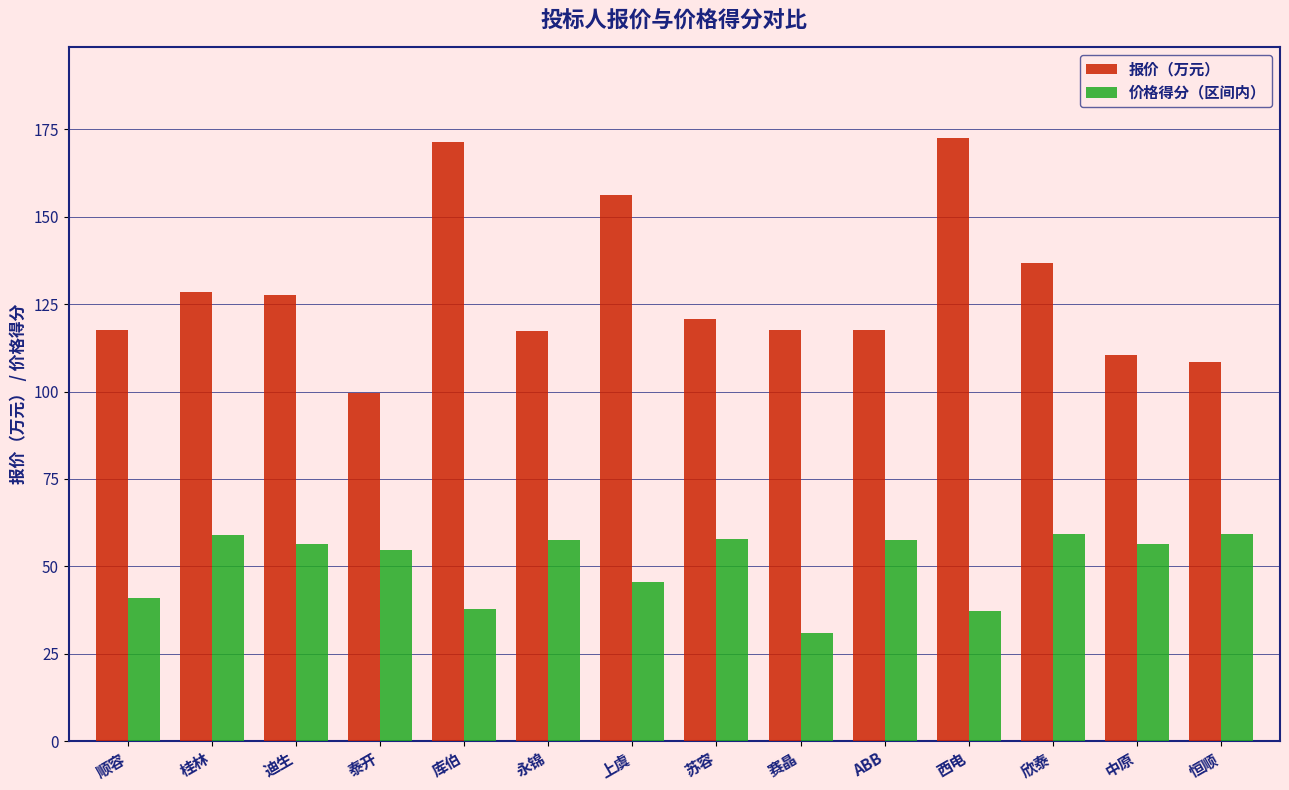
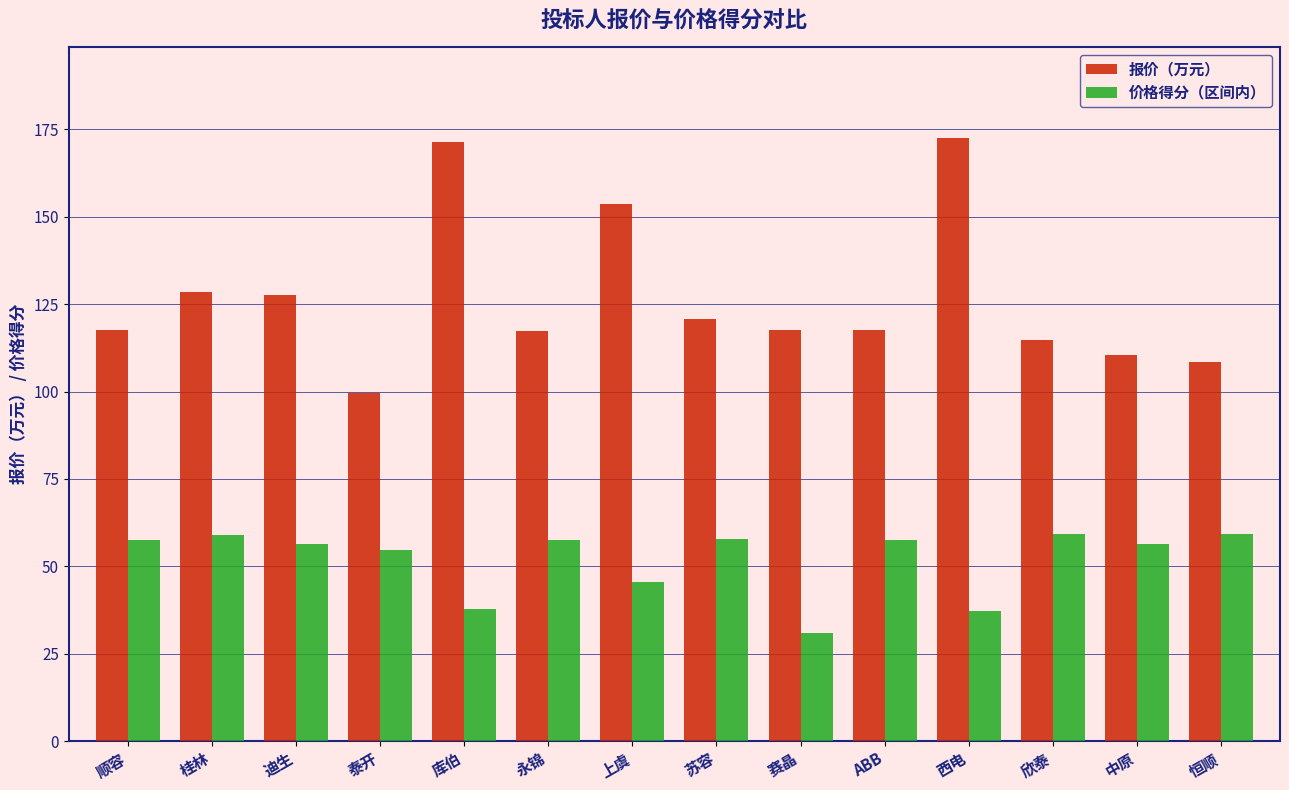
  {
    "报价（万元）": {
      "顺容": 118,
      "桂林": 129,
      "迪生": 128,
      "泰开": 100,
      "库伯": 171,
      "永锦": 117,
-     "上虞": 156,
+     "上虞": 154,
      "苏容": 121,
      "赛晶": 118,
      "ABB": 118,
      "西电": 173,
-     "欣泰": 137,
+     "欣泰": 115,
      "中原": 111,
      "恒顺": 109
    },
    "价格得分（区间内）": {
-     "顺容": 41,
+     "顺容": 57,
      "桂林": 59,
      "迪生": 56,
      "泰开": 55,
      "库伯": 38,
      "永锦": 57,
      "上虞": 45,
      "苏容": 58,
      "赛晶": 31,
      "ABB": 57,
      "西电": 37,
      "欣泰": 59,
      "中原": 56,
      "恒顺": 59
    }
  }
